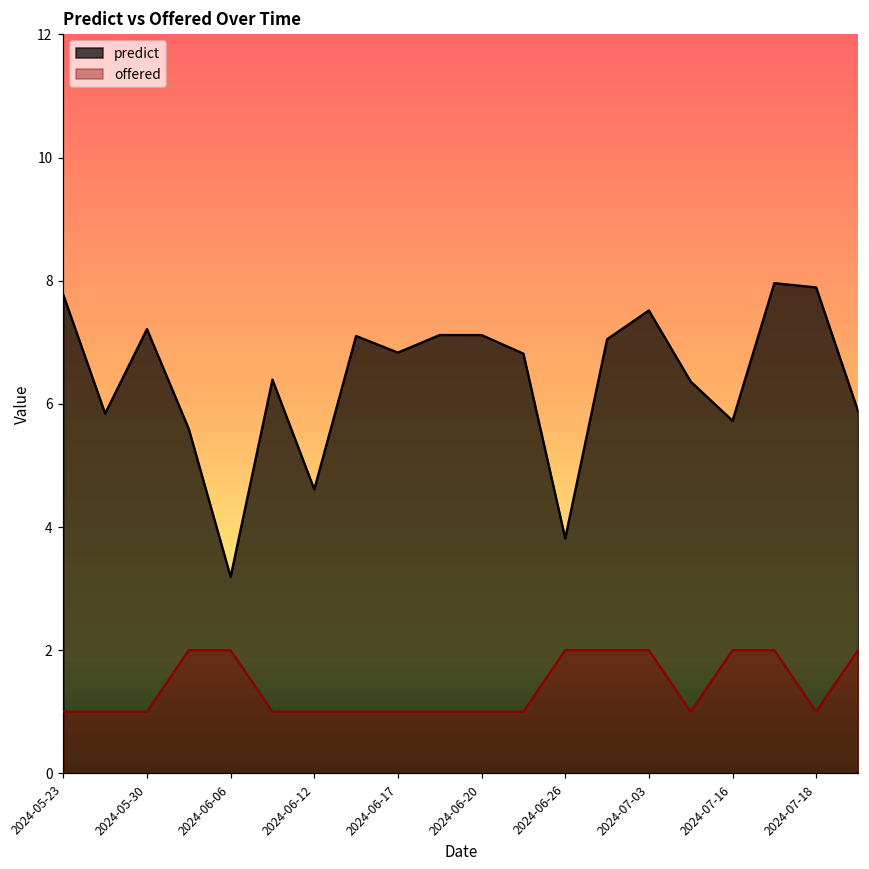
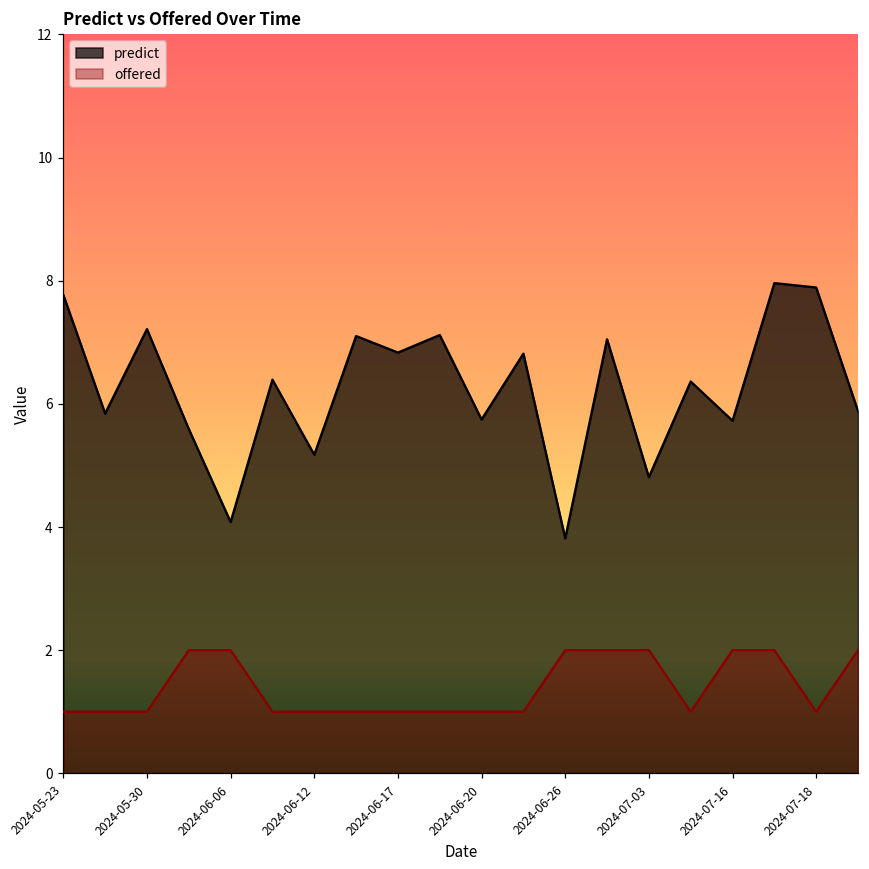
  {
    "predict": {
      "2024-05-23": 7.8,
      "2024-05-30": 7.2,
-     "2024-06-06": 3.2,
-     "2024-06-12": 4.6,
+     "2024-06-06": 4.1,
+     "2024-06-12": 5.2,
      "2024-06-17": 6.8,
-     "2024-06-20": 7.1,
+     "2024-06-20": 5.7,
      "2024-06-26": 3.8,
-     "2024-07-03": 7.5,
+     "2024-07-03": 4.8,
      "2024-07-16": 5.7
    },
    "offered": {
      "2024-05-23": 1.0,
      "2024-05-30": 1.0,
      "2024-06-06": 2.0,
      "2024-06-12": 1.0,
      "2024-06-17": 1.0,
      "2024-06-20": 1.0,
      "2024-06-26": 2.0,
      "2024-07-03": 2.0,
      "2024-07-16": 2.0
    }
  }
